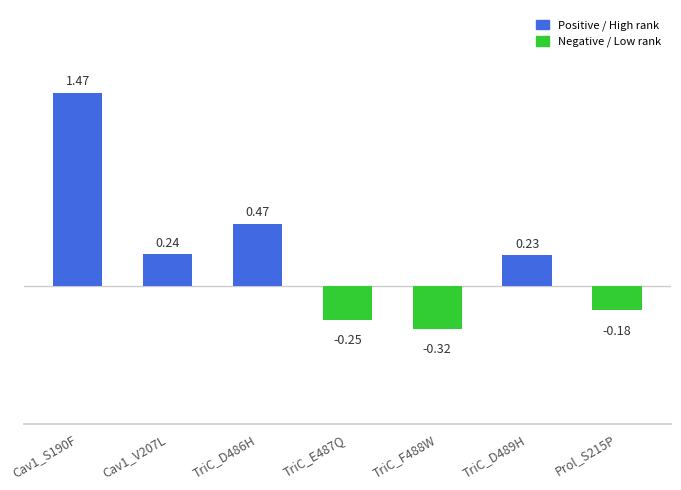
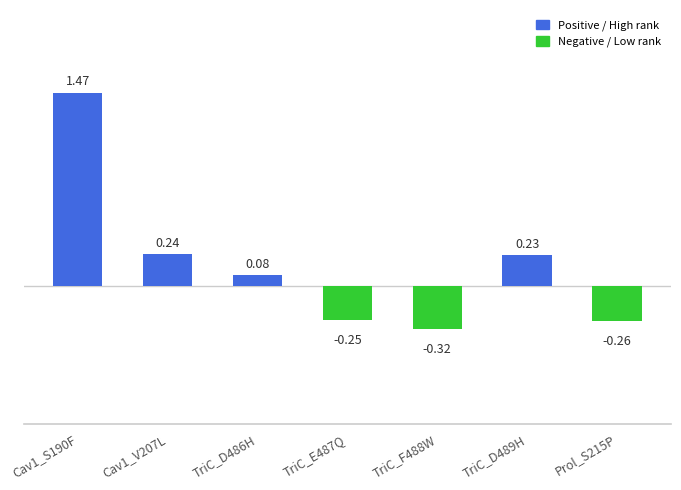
  {
    "Cav1_S190F": 1.47,
    "Cav1_V207L": 0.24,
-   "TriC_D486H": 0.47,
+   "TriC_D486H": 0.08,
    "TriC_E487Q": -0.25,
    "TriC_F488W": -0.32,
    "TriC_D489H": 0.23,
-   "Prol_S215P": -0.18
+   "Prol_S215P": -0.26
  }
